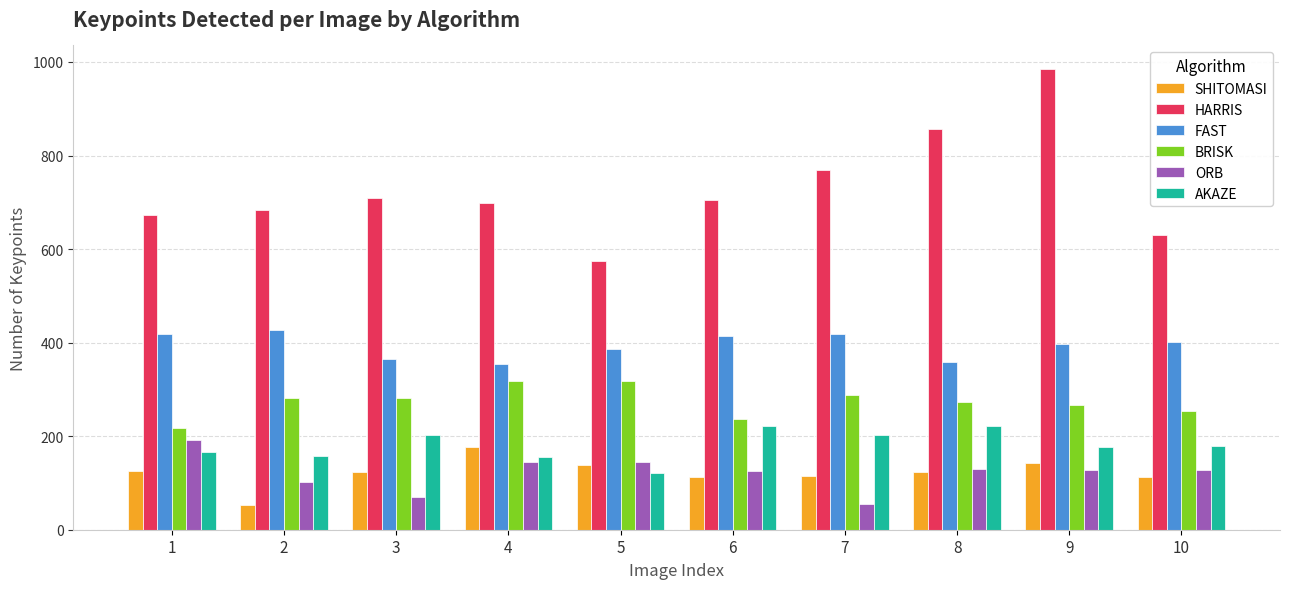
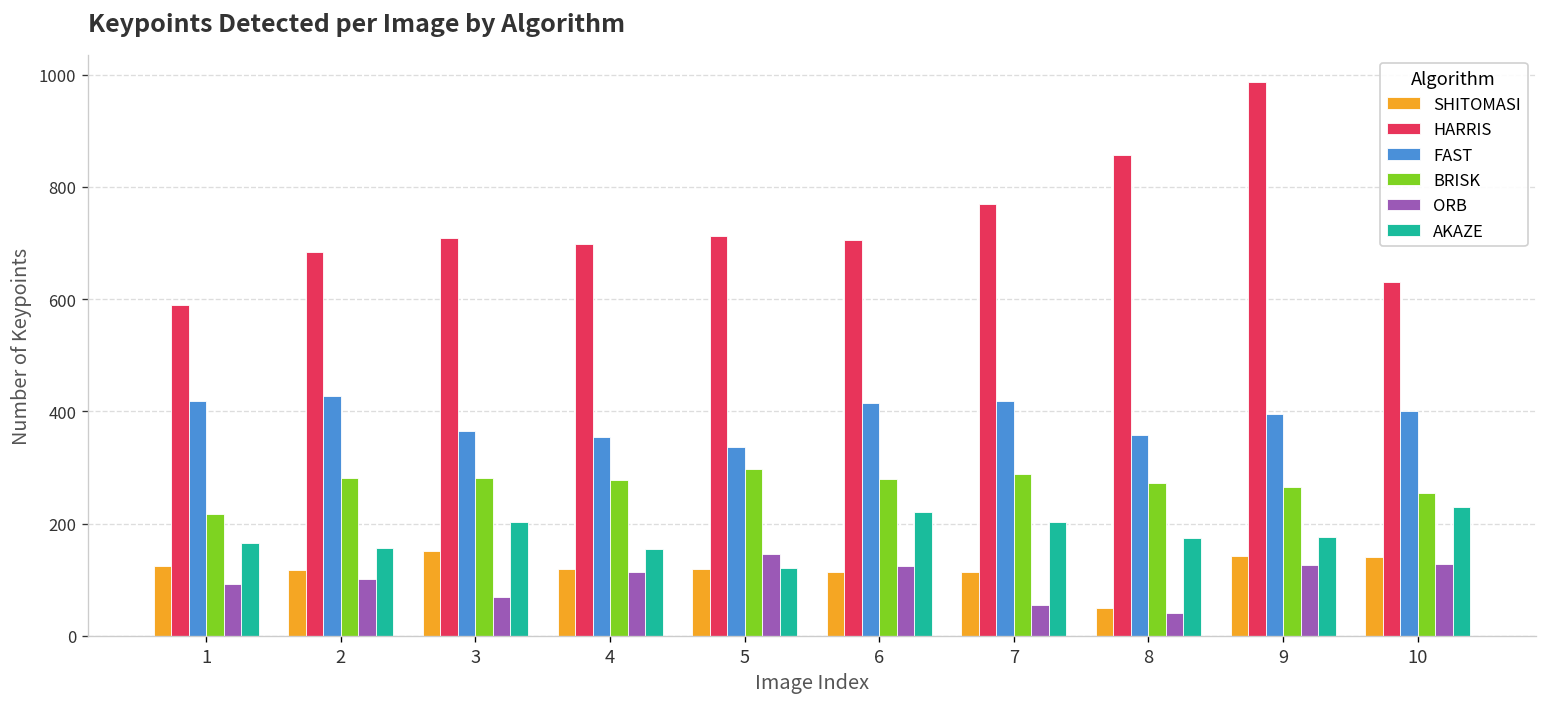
  {
    "SHITOMASI": {
      "1": 130,
-     "2": 50,
-     "3": 120,
-     "4": 180,
-     "5": 140,
+     "2": 120,
+     "3": 150,
+     "4": 120,
+     "5": 120,
      "6": 110,
      "7": 110,
-     "8": 120,
+     "8": 50,
      "9": 140,
-     "10": 110
+     "10": 140
    },
    "HARRIS": {
-     "1": 670,
+     "1": 590,
      "2": 680,
      "3": 710,
      "4": 700,
-     "5": 570,
+     "5": 710,
      "6": 710,
      "7": 770,
      "8": 860,
      "9": 990,
      "10": 630
    },
    "FAST": {
      "1": 420,
      "2": 430,
      "3": 370,
      "4": 360,
-     "5": 390,
+     "5": 340,
      "6": 410,
      "7": 420,
      "8": 360,
      "9": 400,
      "10": 400
    },
    "BRISK": {
      "1": 220,
      "2": 280,
      "3": 280,
-     "4": 320,
-     "5": 320,
-     "6": 240,
+     "4": 280,
+     "5": 300,
+     "6": 280,
      "7": 290,
      "8": 270,
      "9": 270,
      "10": 250
    },
    "ORB": {
-     "1": 190,
+     "1": 90,
      "2": 100,
      "3": 70,
-     "4": 140,
+     "4": 110,
      "5": 150,
      "6": 130,
      "7": 60,
-     "8": 130,
+     "8": 40,
      "9": 130,
      "10": 130
    },
    "AKAZE": {
      "1": 170,
      "2": 160,
      "3": 200,
      "4": 160,
      "5": 120,
      "6": 220,
      "7": 200,
-     "8": 220,
+     "8": 180,
      "9": 180,
-     "10": 180
+     "10": 230
    }
  }
